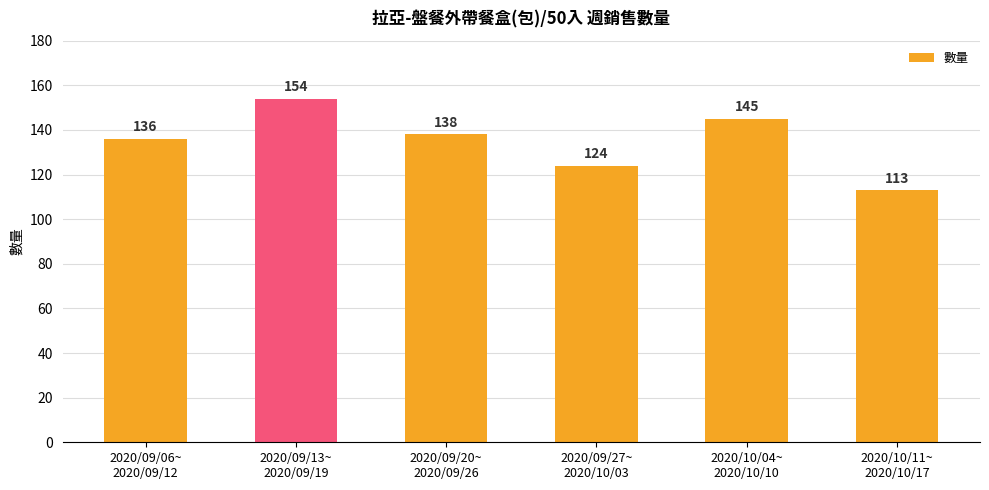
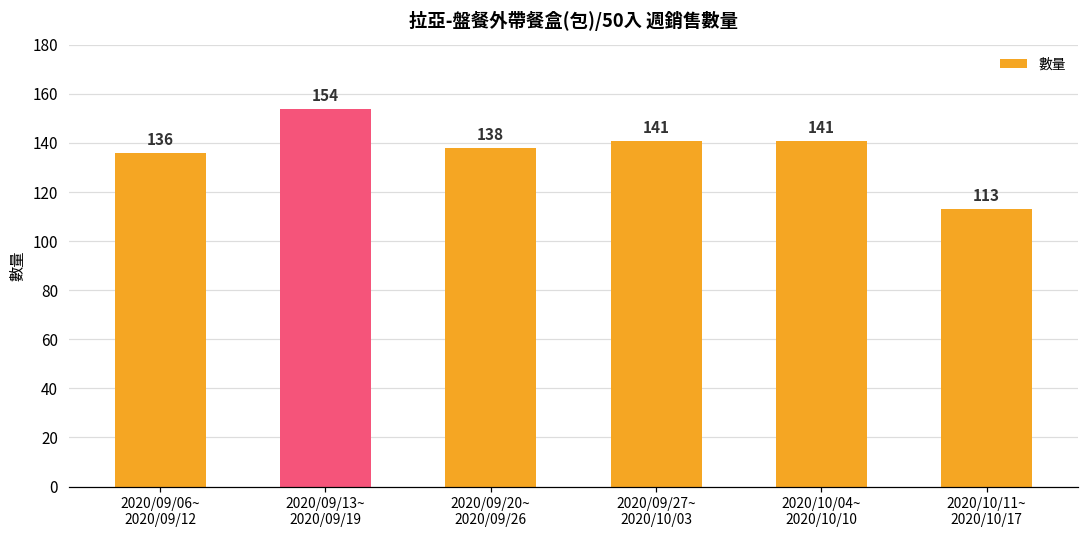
  {
    "2020/09/06~ 2020/09/12": 136,
    "2020/09/13~ 2020/09/19": 154,
    "2020/09/20~ 2020/09/26": 138,
-   "2020/09/27~ 2020/10/03": 124,
-   "2020/10/04~ 2020/10/10": 145,
+   "2020/09/27~ 2020/10/03": 141,
+   "2020/10/04~ 2020/10/10": 141,
    "2020/10/11~ 2020/10/17": 113
  }
